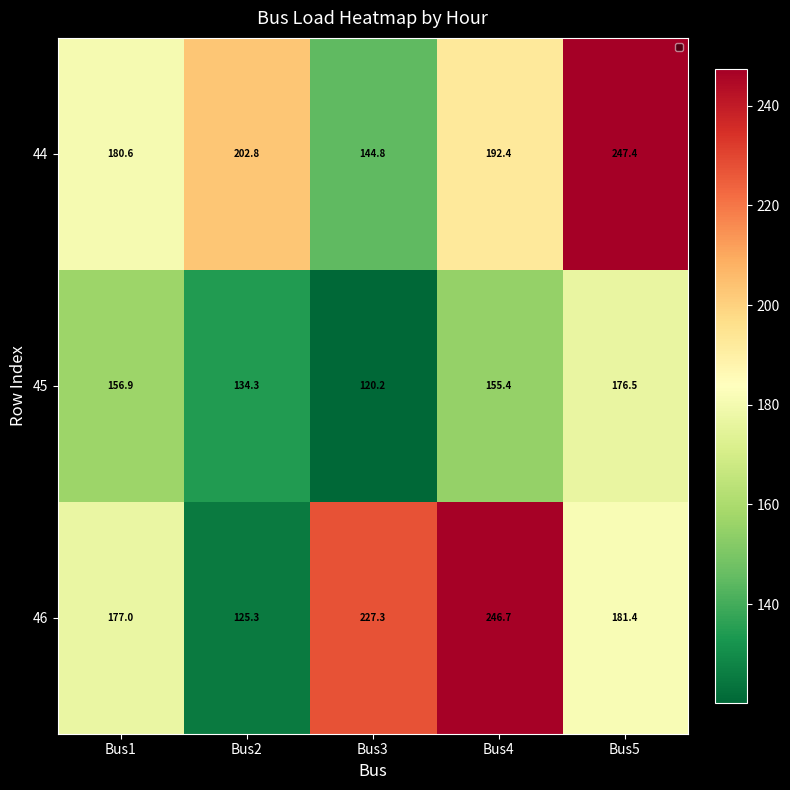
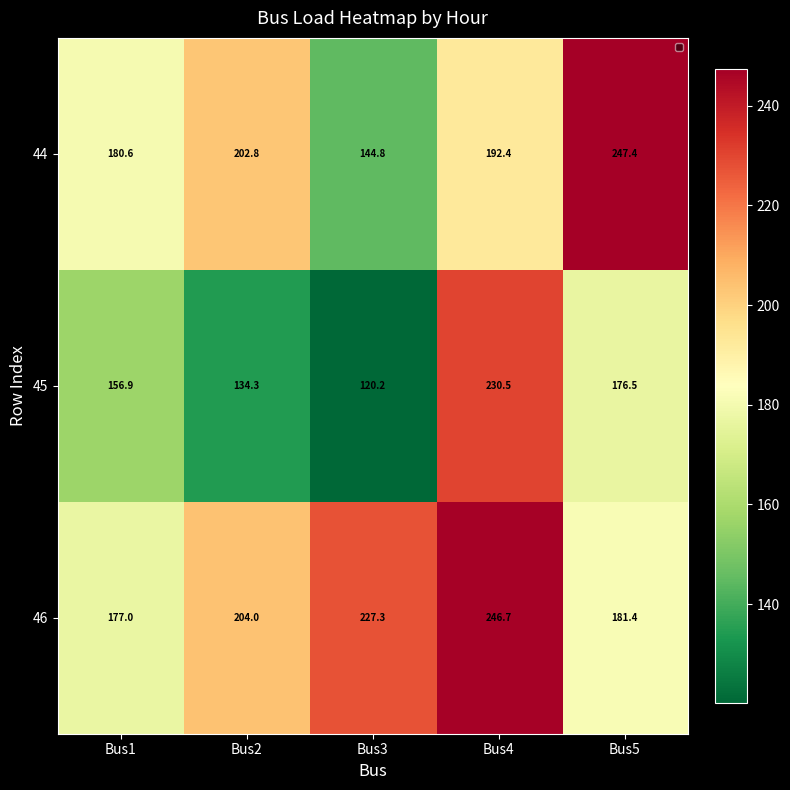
  {
    "44": {
      "Bus1": 180.6,
      "Bus2": 202.8,
      "Bus3": 144.8,
      "Bus4": 192.4,
      "Bus5": 247.4
    },
    "45": {
      "Bus1": 156.9,
      "Bus2": 134.3,
      "Bus3": 120.2,
-     "Bus4": 155.4,
+     "Bus4": 230.5,
      "Bus5": 176.5
    },
    "46": {
      "Bus1": 177.0,
-     "Bus2": 125.3,
+     "Bus2": 204.0,
      "Bus3": 227.3,
      "Bus4": 246.7,
      "Bus5": 181.4
    }
  }
